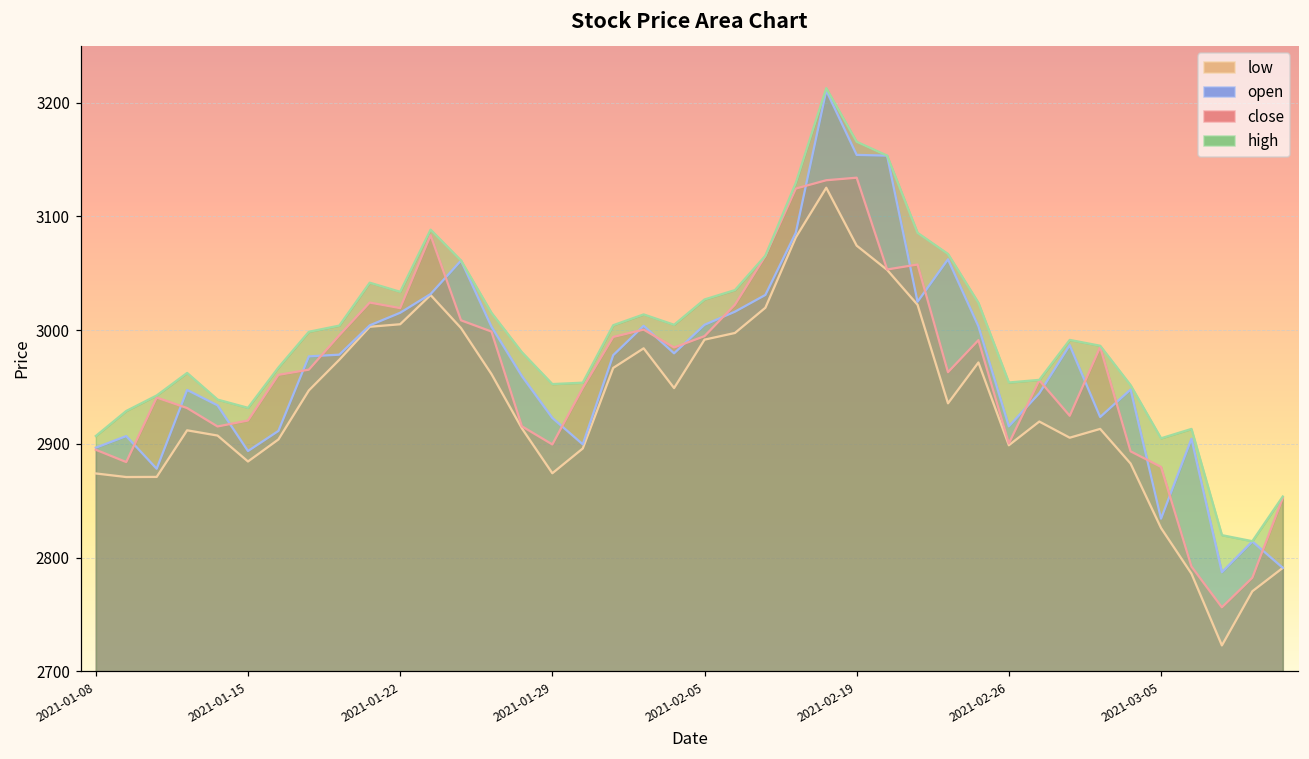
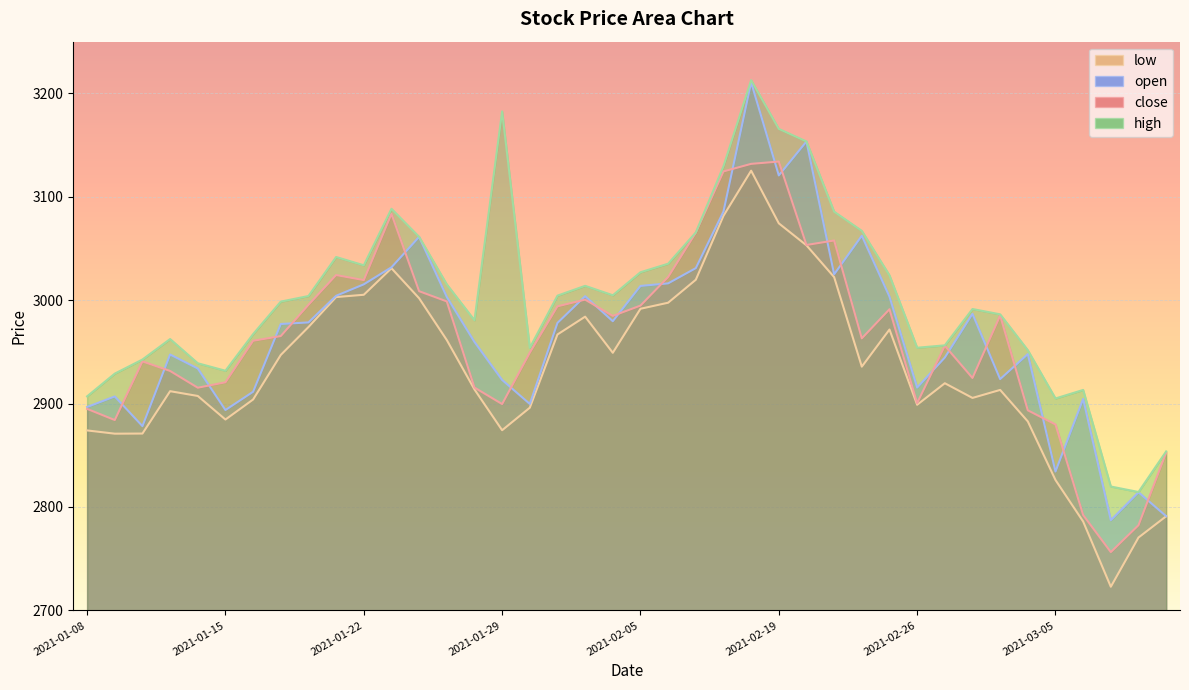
  {
    "open": {
      "2021-01-15": 2894,
      "2021-01-22": 3015,
      "2021-01-29": 2923,
-     "2021-02-05": 3005,
-     "2021-02-19": 3154,
+     "2021-02-05": 3014,
+     "2021-02-19": 3121,
      "2021-02-26": 2915,
      "2021-03-05": 2834
    },
    "high": {
      "2021-01-08": 2907,
      "2021-01-15": 2932,
      "2021-01-22": 3034,
-     "2021-01-29": 2953,
+     "2021-01-29": 3183,
      "2021-02-05": 3027,
      "2021-02-19": 3166,
      "2021-02-26": 2954,
      "2021-03-05": 2905
    }
  }
